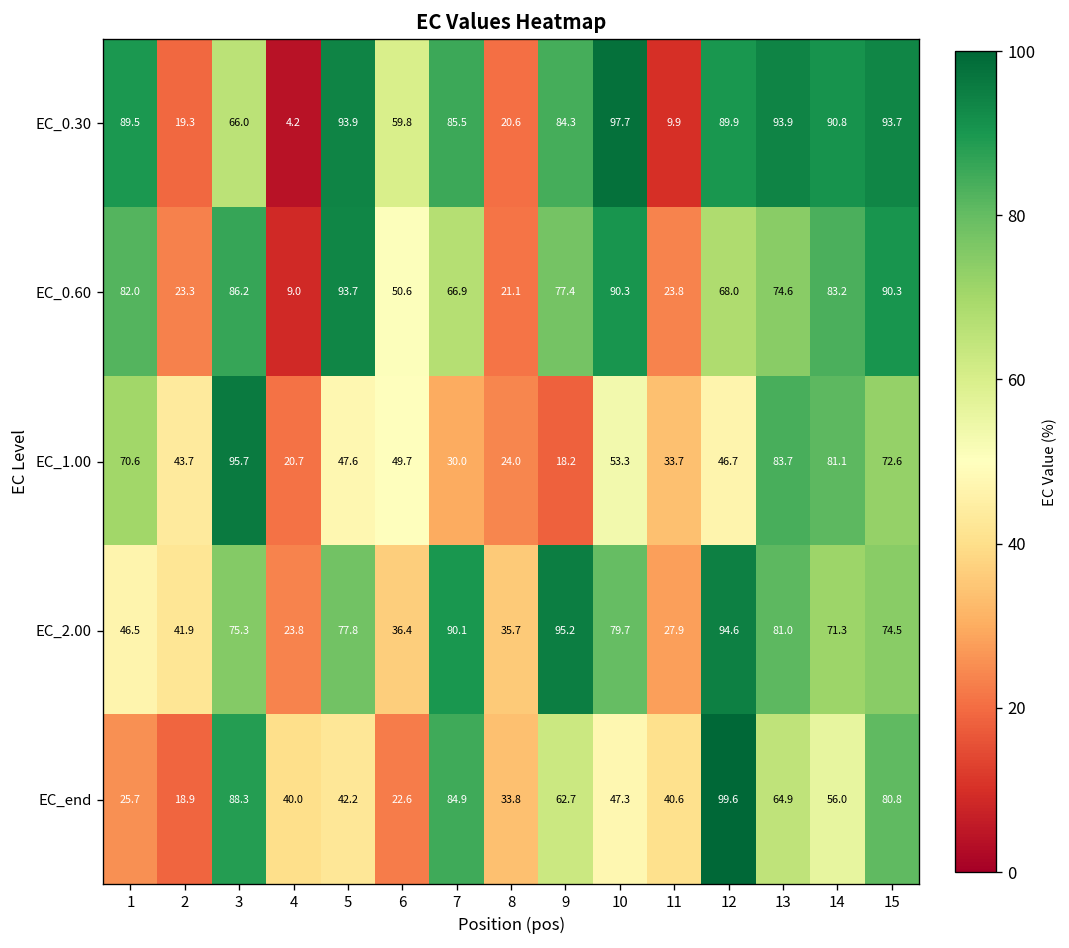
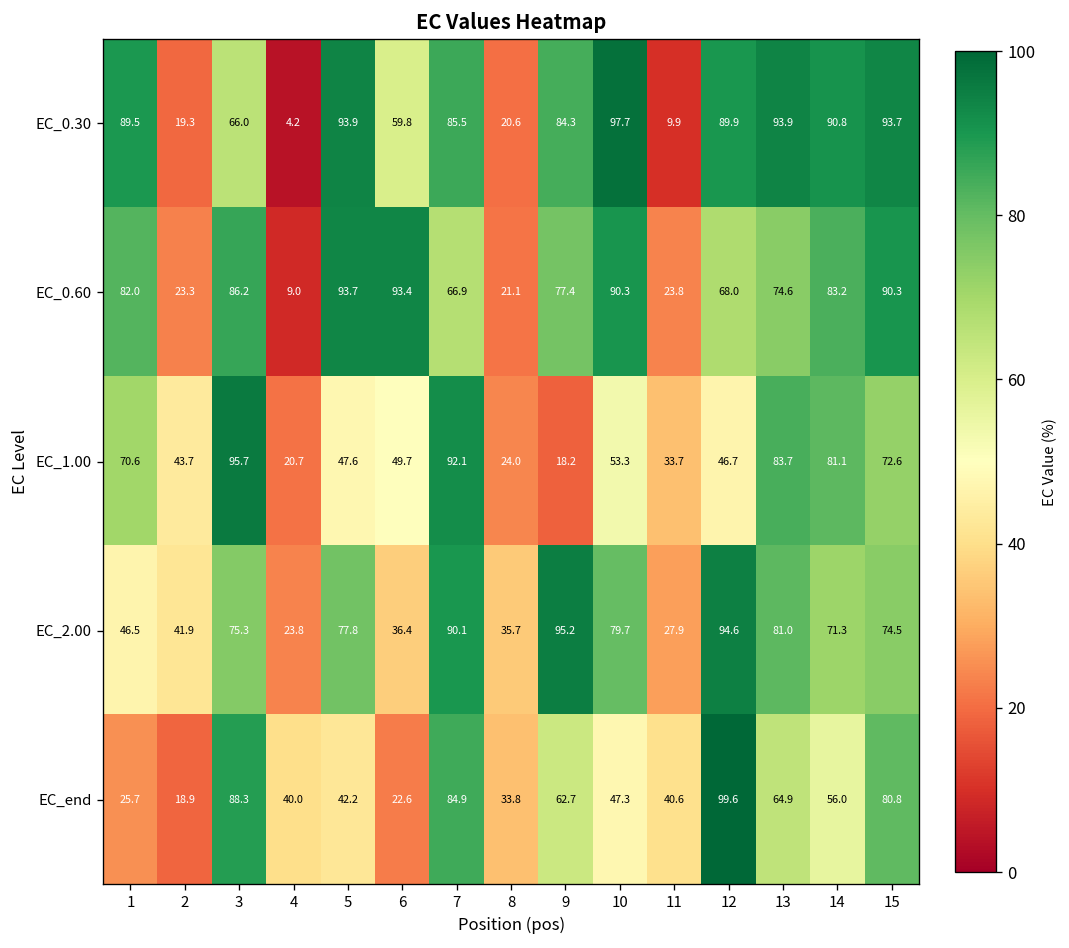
  {
    "EC_0.30": {
      "1": 89.5,
      "2": 19.3,
      "3": 66.0,
      "4": 4.2,
      "5": 93.9,
      "6": 59.8,
      "7": 85.5,
      "8": 20.6,
      "9": 84.3,
      "10": 97.7,
      "11": 9.9,
      "12": 89.9,
      "13": 93.9,
      "14": 90.8,
      "15": 93.7
    },
    "EC_0.60": {
      "1": 82.0,
      "2": 23.3,
      "3": 86.2,
      "4": 9.0,
      "5": 93.7,
-     "6": 50.6,
+     "6": 93.4,
      "7": 66.9,
      "8": 21.1,
      "9": 77.4,
      "10": 90.3,
      "11": 23.8,
      "12": 68.0,
      "13": 74.6,
      "14": 83.2,
      "15": 90.3
    },
    "EC_1.00": {
      "1": 70.6,
      "2": 43.7,
      "3": 95.7,
      "4": 20.7,
      "5": 47.6,
      "6": 49.7,
-     "7": 30.0,
+     "7": 92.1,
      "8": 24.0,
      "9": 18.2,
      "10": 53.3,
      "11": 33.7,
      "12": 46.7,
      "13": 83.7,
      "14": 81.1,
      "15": 72.6
    },
    "EC_2.00": {
      "1": 46.5,
      "2": 41.9,
      "3": 75.3,
      "4": 23.8,
      "5": 77.8,
      "6": 36.4,
      "7": 90.1,
      "8": 35.7,
      "9": 95.2,
      "10": 79.7,
      "11": 27.9,
      "12": 94.6,
      "13": 81.0,
      "14": 71.3,
      "15": 74.5
    },
    "EC_end": {
      "1": 25.7,
      "2": 18.9,
      "3": 88.3,
      "4": 40.0,
      "5": 42.2,
      "6": 22.6,
      "7": 84.9,
      "8": 33.8,
      "9": 62.7,
      "10": 47.3,
      "11": 40.6,
      "12": 99.6,
      "13": 64.9,
      "14": 56.0,
      "15": 80.8
    }
  }
